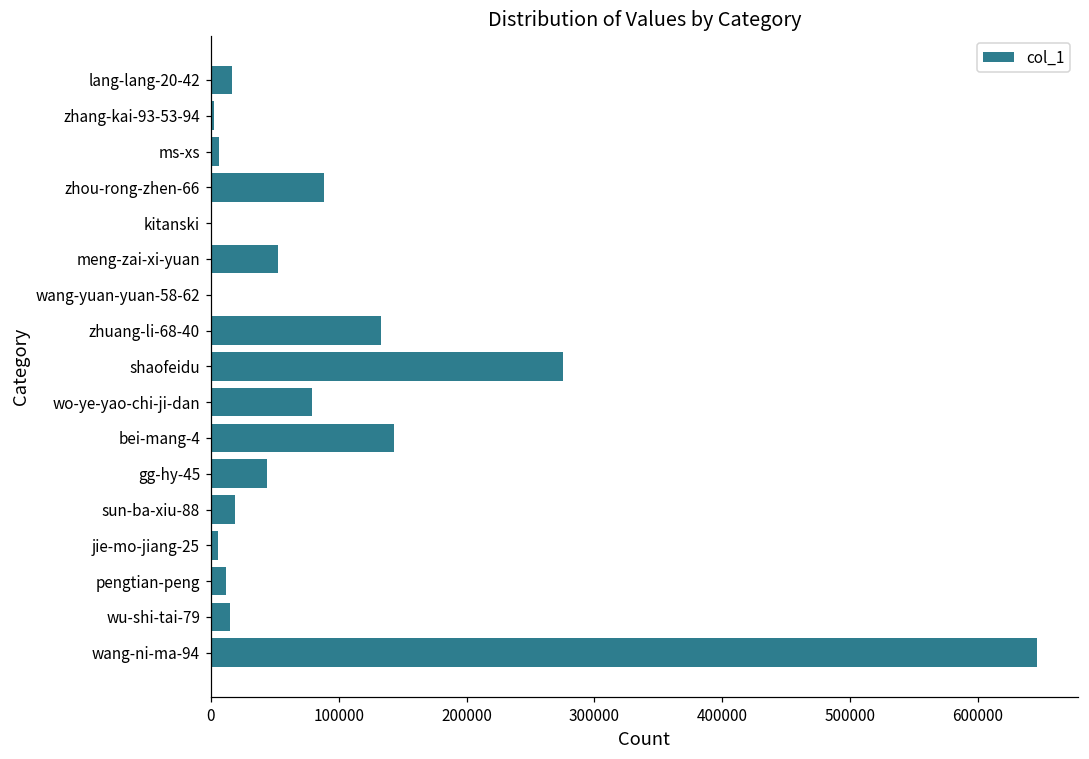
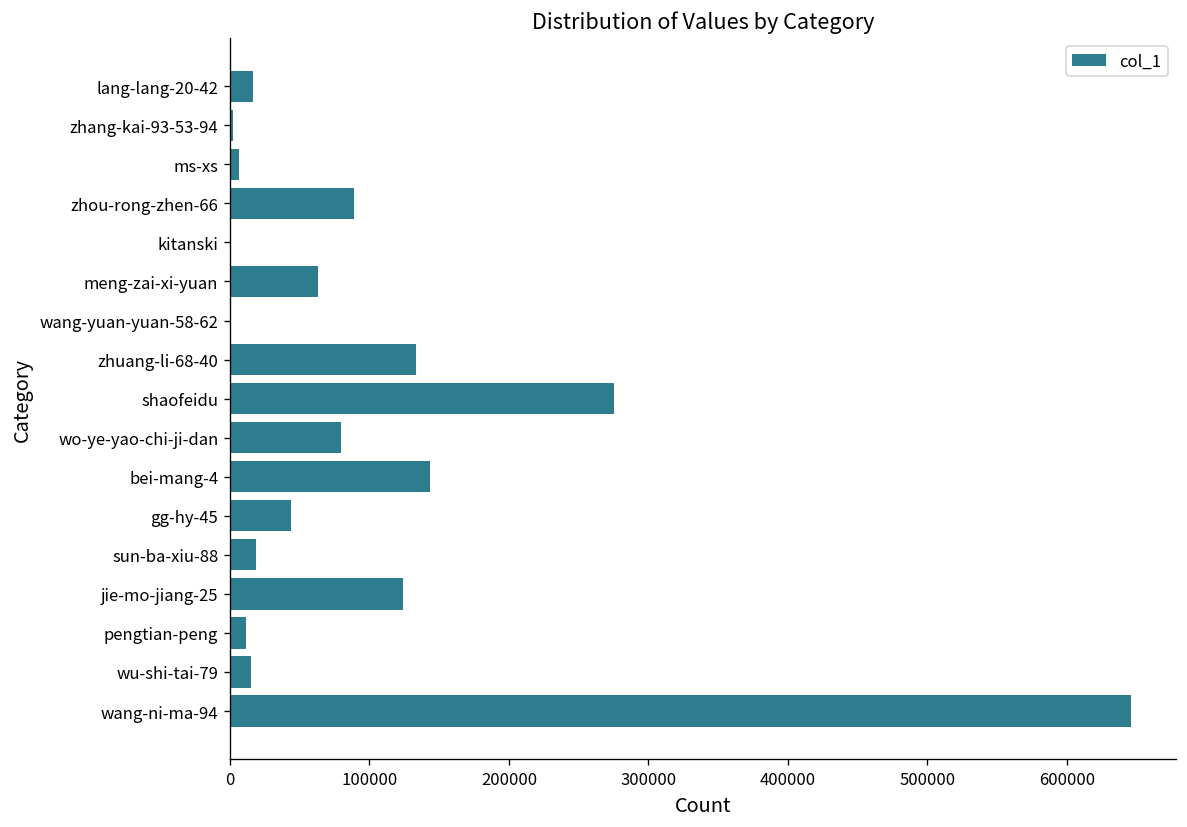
  {
    "lang-lang-20-42": 17000,
    "zhang-kai-93-53-94": 2000,
    "ms-xs": 7000,
    "zhou-rong-zhen-66": 89000,
-   "meng-zai-xi-yuan": 53000,
+   "meng-zai-xi-yuan": 63000,
    "zhuang-li-68-40": 133000,
    "shaofeidu": 276000,
    "wo-ye-yao-chi-ji-dan": 79000,
    "bei-mang-4": 143000,
    "gg-hy-45": 44000,
    "sun-ba-xiu-88": 19000,
-   "jie-mo-jiang-25": 5000,
+   "jie-mo-jiang-25": 124000,
    "pengtian-peng": 12000,
    "wu-shi-tai-79": 15000,
    "wang-ni-ma-94": 646000
  }
